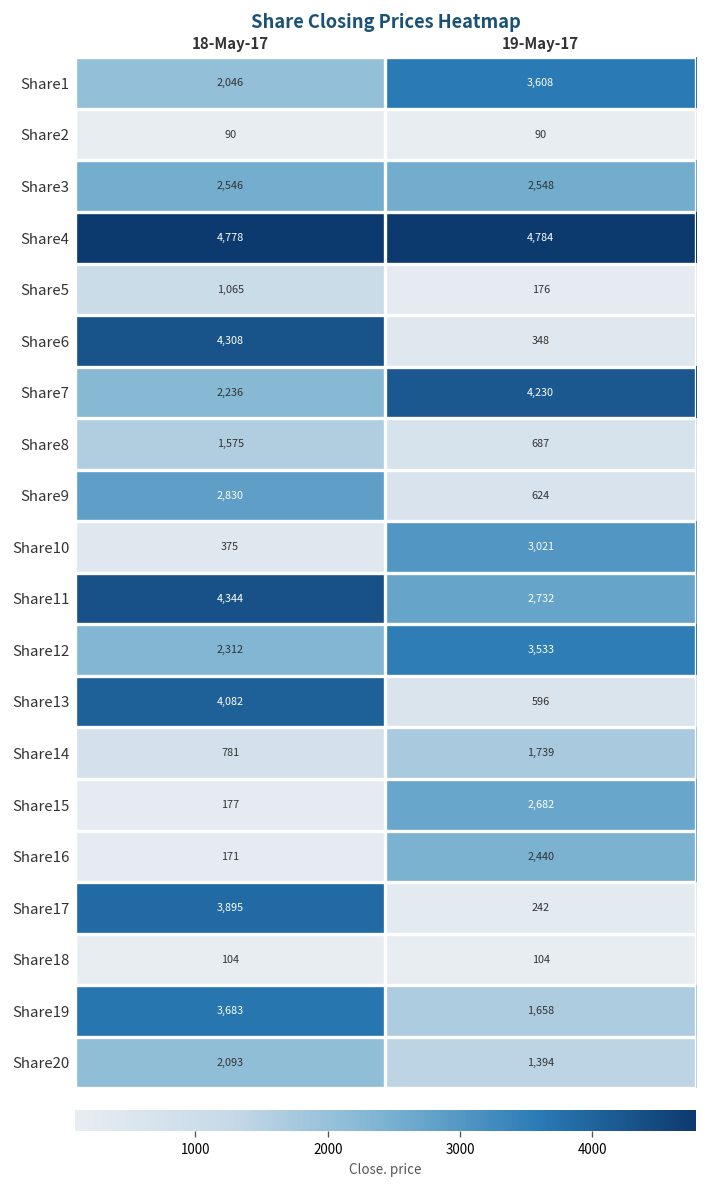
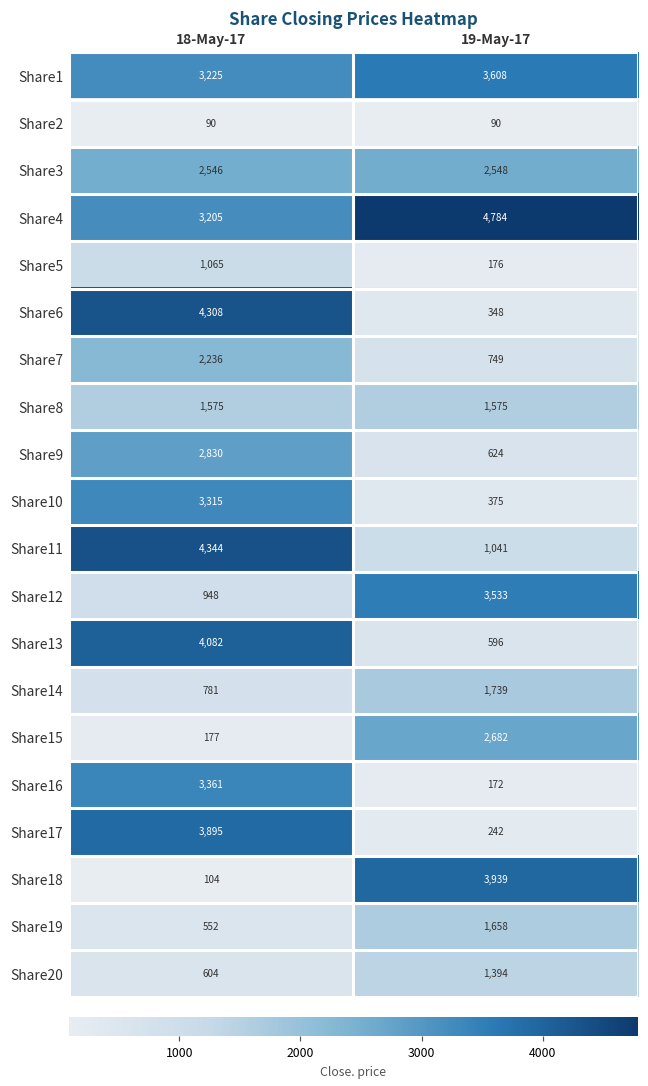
  {
    "Share1": {
-     "18-May-17": "2,046",
+     "18-May-17": "3,225",
      "19-May-17": "3,608"
    },
    "Share2": {
      "18-May-17": "90",
      "19-May-17": "90"
    },
    "Share3": {
      "18-May-17": "2,546",
      "19-May-17": "2,548"
    },
    "Share4": {
-     "18-May-17": "4,778",
+     "18-May-17": "3,205",
      "19-May-17": "4,784"
    },
    "Share5": {
      "18-May-17": "1,065",
      "19-May-17": "176"
    },
    "Share6": {
      "18-May-17": "4,308",
      "19-May-17": "348"
    },
    "Share7": {
      "18-May-17": "2,236",
-     "19-May-17": "4,230"
+     "19-May-17": "749"
    },
    "Share8": {
      "18-May-17": "1,575",
-     "19-May-17": "687"
+     "19-May-17": "1,575"
    },
    "Share9": {
      "18-May-17": "2,830",
      "19-May-17": "624"
    },
    "Share10": {
-     "18-May-17": "375",
-     "19-May-17": "3,021"
+     "18-May-17": "3,315",
+     "19-May-17": "375"
    },
    "Share11": {
      "18-May-17": "4,344",
-     "19-May-17": "2,732"
+     "19-May-17": "1,041"
    },
    "Share12": {
-     "18-May-17": "2,312",
+     "18-May-17": "948",
      "19-May-17": "3,533"
    },
    "Share13": {
      "18-May-17": "4,082",
      "19-May-17": "596"
    },
    "Share14": {
      "18-May-17": "781",
      "19-May-17": "1,739"
    },
    "Share15": {
      "18-May-17": "177",
      "19-May-17": "2,682"
    },
    "Share16": {
-     "18-May-17": "171",
-     "19-May-17": "2,440"
+     "18-May-17": "3,361",
+     "19-May-17": "172"
    },
    "Share17": {
      "18-May-17": "3,895",
      "19-May-17": "242"
    },
    "Share18": {
      "18-May-17": "104",
-     "19-May-17": "104"
+     "19-May-17": "3,939"
    },
    "Share19": {
-     "18-May-17": "3,683",
+     "18-May-17": "552",
      "19-May-17": "1,658"
    },
    "Share20": {
-     "18-May-17": "2,093",
+     "18-May-17": "604",
      "19-May-17": "1,394"
    }
  }
